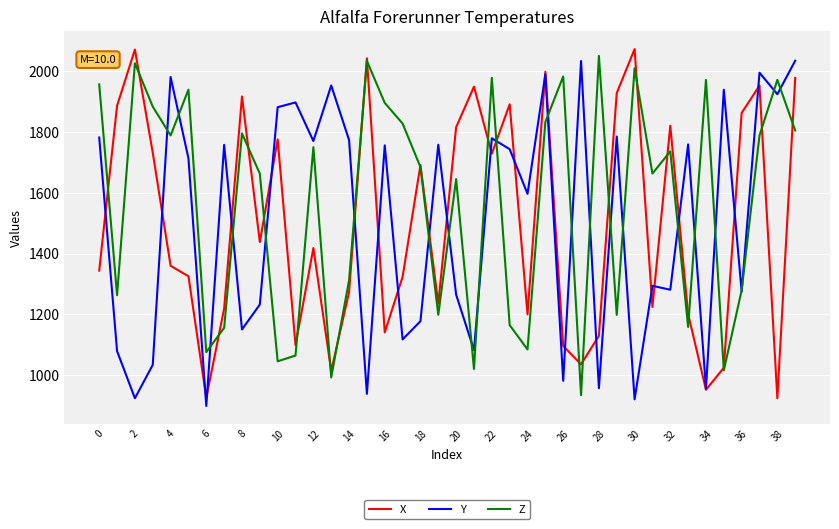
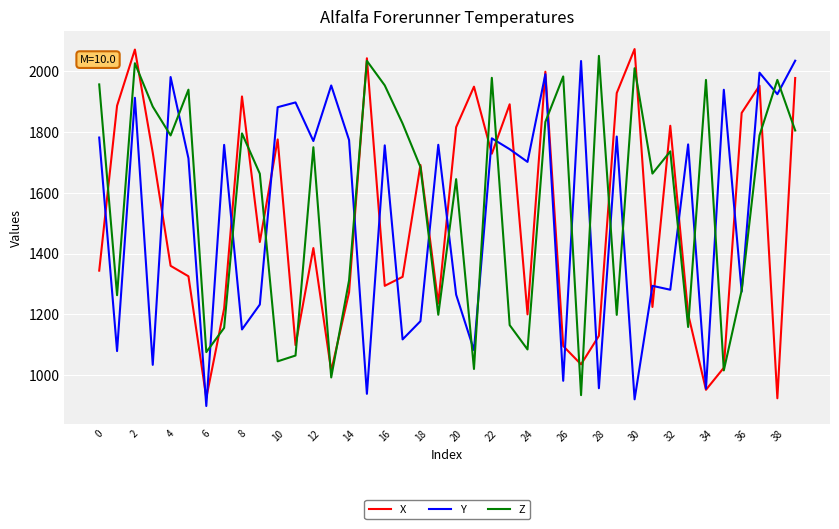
  {
    "X": {
      "0": 1340,
      "2": 2070,
      "4": 1360,
      "6": 930,
      "8": 1920,
      "10": 1780,
      "12": 1420,
      "14": 1270,
-     "16": 1140,
+     "16": 1290,
      "20": 1820,
      "22": 1730,
      "24": 1200,
      "26": 1100,
      "28": 1130,
      "30": 2070,
      "32": 1820,
      "36": 1860,
      "38": 920
    },
    "Y": {
      "0": 1780,
-     "2": 920,
+     "2": 1910,
      "4": 1980,
      "6": 900,
      "8": 1150,
      "10": 1880,
      "12": 1770,
      "14": 1770,
      "16": 1760,
      "18": 1180,
      "20": 1270,
      "22": 1780,
-     "24": 1600,
+     "24": 1700,
      "26": 980,
      "28": 960,
      "30": 920,
      "32": 1280,
      "38": 1930
    },
    "Z": {
      "0": 1960,
      "4": 1790,
      "6": 1080,
      "8": 1800,
      "10": 1050,
      "12": 1750,
      "14": 1310,
-     "16": 1900,
+     "16": 1950,
      "20": 1650,
      "22": 1980,
      "24": 1080,
      "26": 1980,
      "28": 2050,
      "30": 2010,
      "32": 1740,
      "34": 1970,
      "38": 1970
    }
  }
